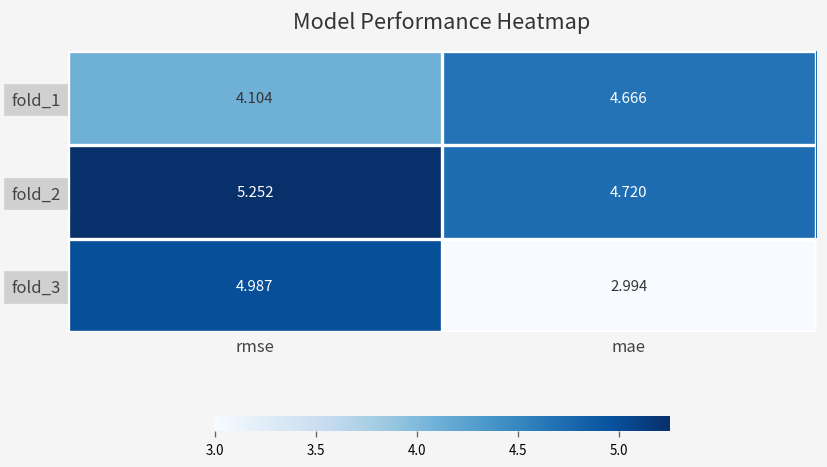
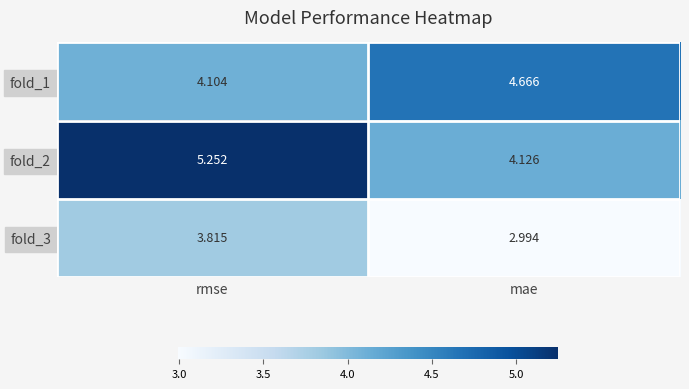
  {
    "fold_1": {
      "rmse": 4.104,
      "mae": 4.666
    },
    "fold_2": {
      "rmse": 5.252,
-     "mae": 4.720
+     "mae": 4.126
    },
    "fold_3": {
-     "rmse": 4.987,
+     "rmse": 3.815,
      "mae": 2.994
    }
  }
